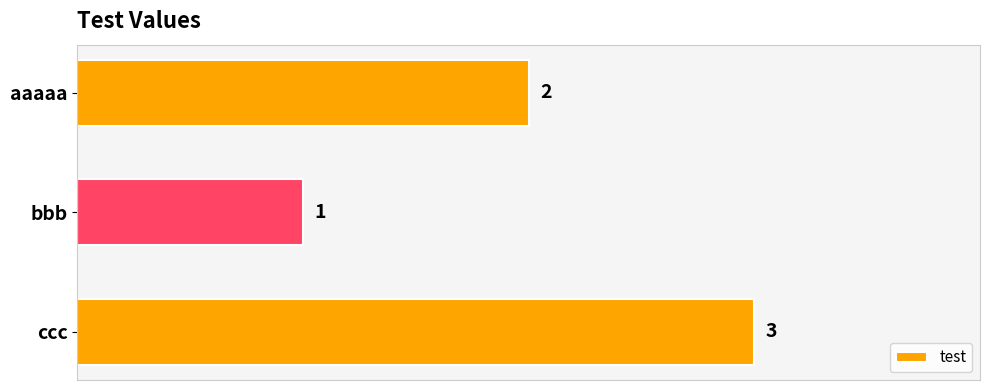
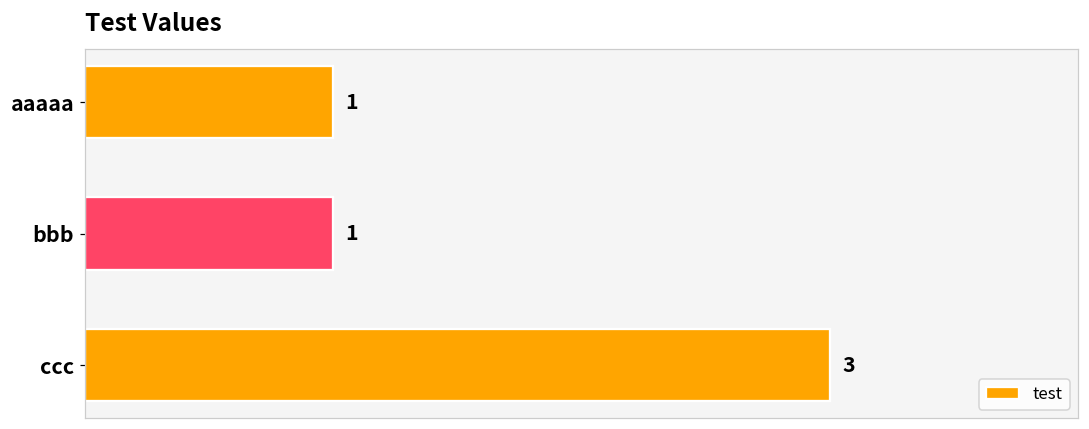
  {
-   "aaaaa": 2,
+   "aaaaa": 1,
    "bbb": 1,
    "ccc": 3
  }
